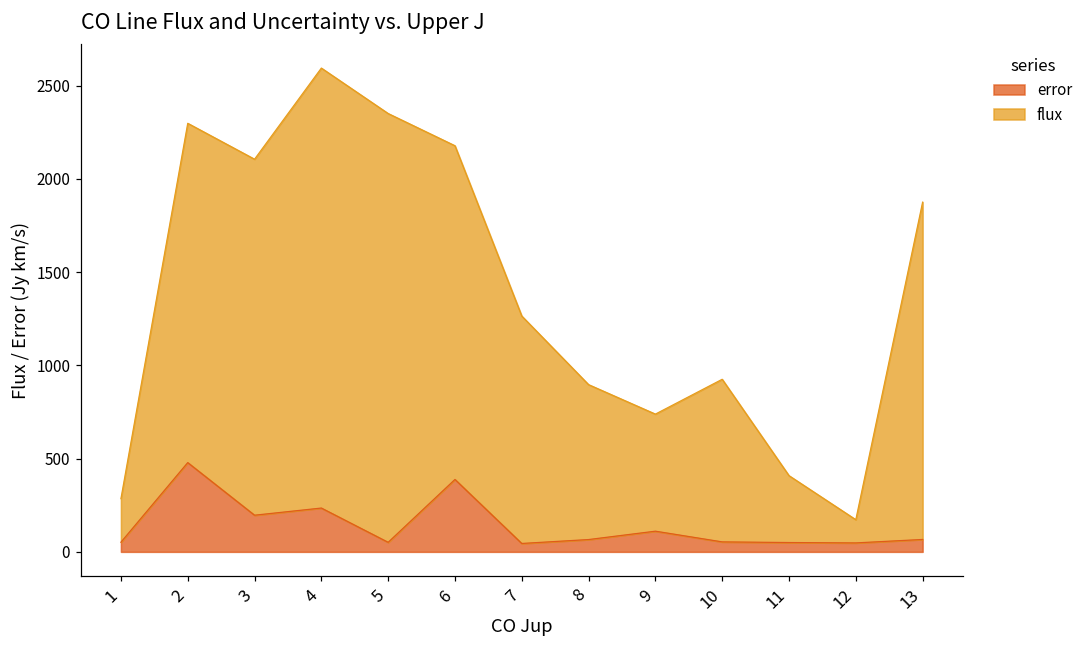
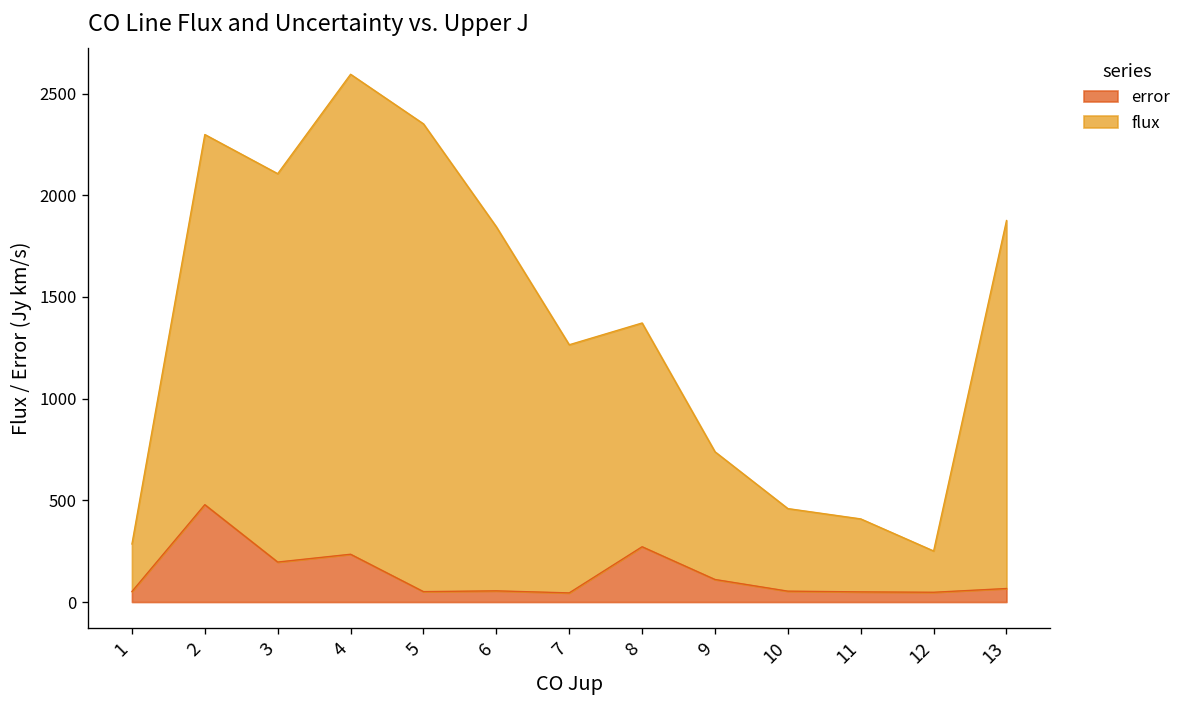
  {
    "error": {
      "1": 50,
      "2": 480,
      "3": 200,
      "4": 240,
      "5": 50,
-     "6": 390,
+     "6": 60,
      "7": 50,
-     "8": 70,
+     "8": 270,
      "9": 110,
      "10": 50,
      "11": 50,
      "12": 50,
      "13": 70
    },
    "flux": {
      "1": 230,
      "2": 1820,
      "3": 1910,
      "4": 2360,
      "5": 2300,
      "6": 1790,
      "7": 1220,
-     "8": 830,
+     "8": 1100,
      "9": 630,
-     "10": 870,
+     "10": 410,
      "11": 360,
-     "12": 120,
+     "12": 200,
      "13": 1810
    }
  }
